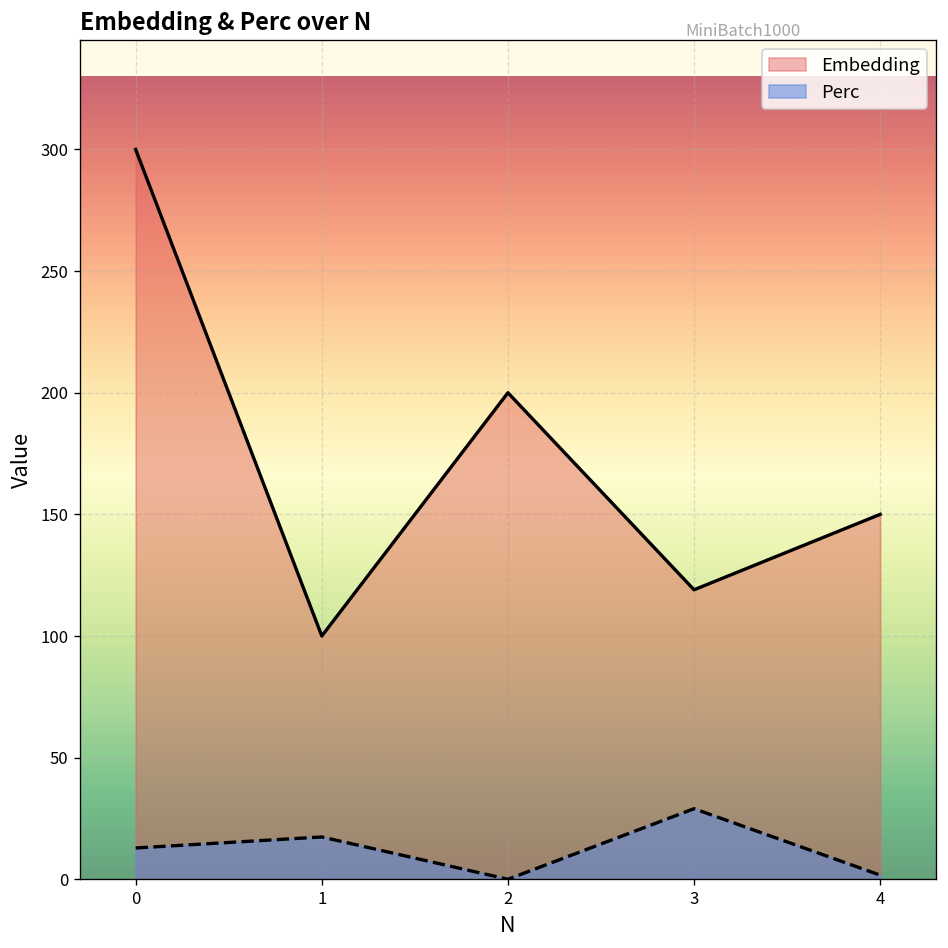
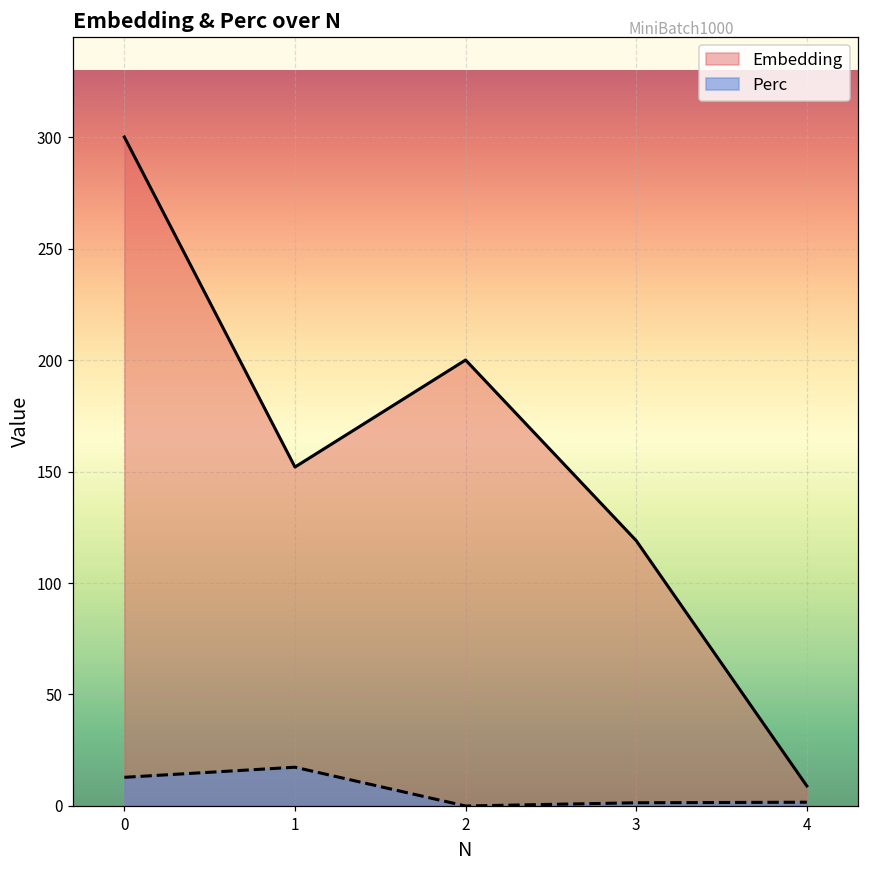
  {
    "Embedding": {
      "0": 300,
-     "1": 100,
+     "1": 152,
      "2": 200,
      "3": 119,
-     "4": 150
+     "4": 9
    },
    "Perc": {
      "0": 13,
      "1": 17,
      "2": 0,
-     "3": 29,
+     "3": 1,
      "4": 2
    }
  }
